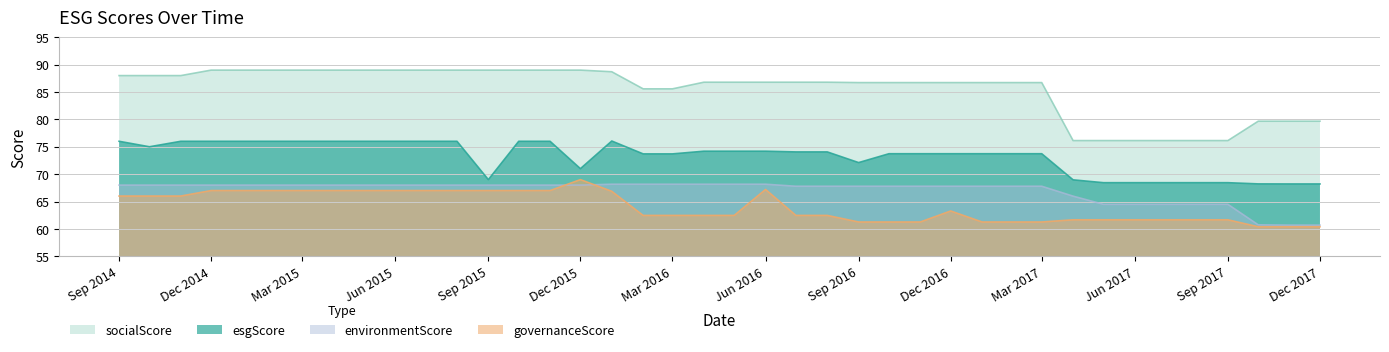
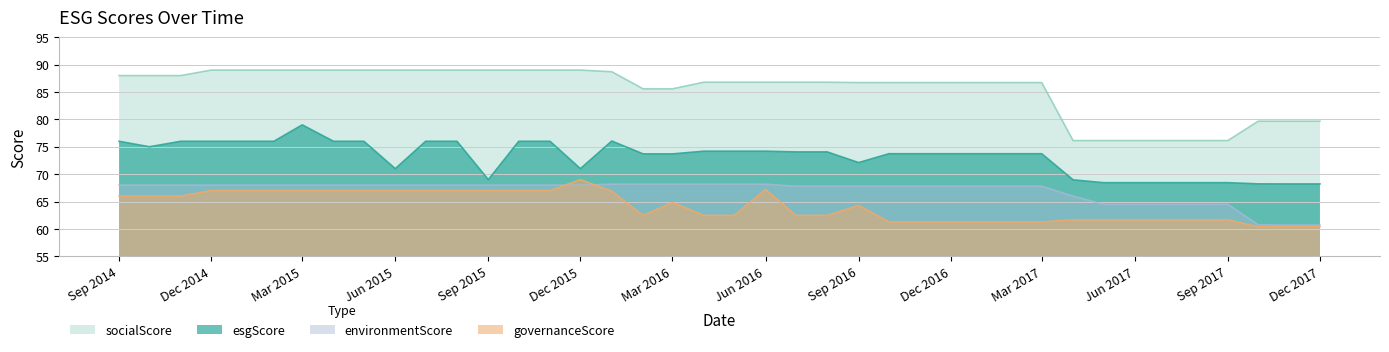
  {
    "esgScore": {
      "Sep 2014": 76,
      "Dec 2014": 76,
-     "Mar 2015": 76,
-     "Jun 2015": 76,
+     "Mar 2015": 79,
+     "Jun 2015": 71,
      "Sep 2015": 69,
      "Dec 2015": 71,
      "Mar 2016": 74,
      "Jun 2016": 74,
      "Sep 2016": 72,
      "Dec 2016": 74,
      "Mar 2017": 74,
      "Jun 2017": 68,
      "Sep 2017": 68,
      "Dec 2017": 68
    },
    "governanceScore": {
      "Sep 2014": 66,
      "Dec 2014": 67,
      "Mar 2015": 67,
      "Jun 2015": 67,
      "Sep 2015": 67,
      "Dec 2015": 69,
-     "Mar 2016": 62,
+     "Mar 2016": 65,
      "Jun 2016": 67,
-     "Sep 2016": 61,
-     "Dec 2016": 63,
+     "Sep 2016": 64,
+     "Dec 2016": 61,
      "Mar 2017": 61,
      "Jun 2017": 62,
      "Sep 2017": 62
    }
  }
